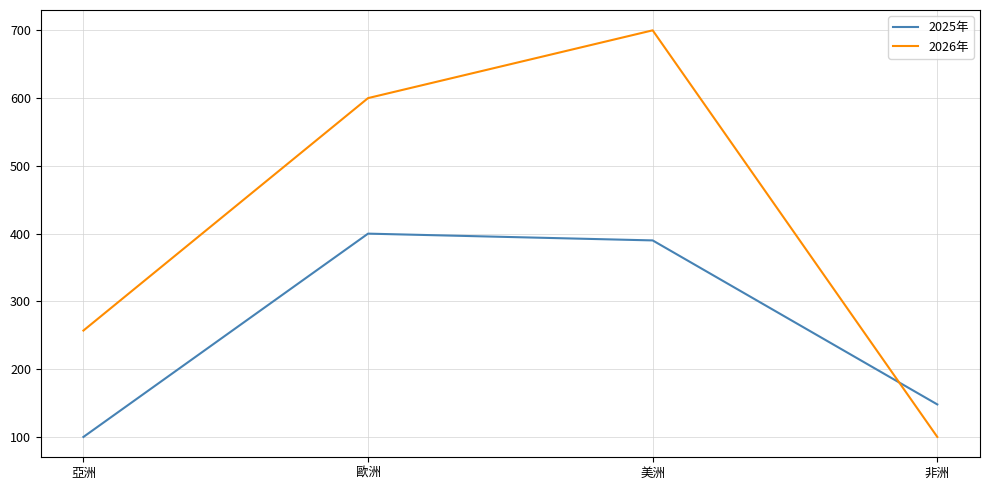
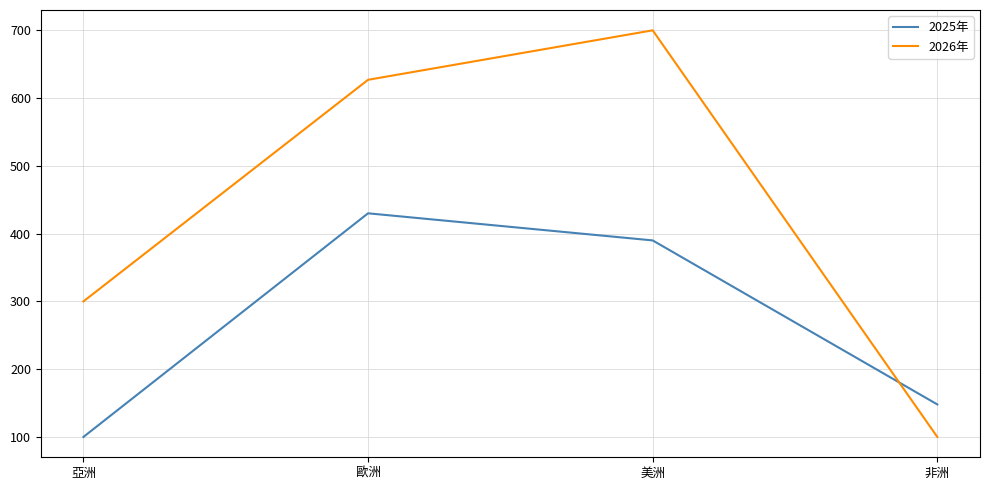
  {
    "2025年": {
      "亞洲": 100,
-     "歐洲": 400,
+     "歐洲": 430,
      "美洲": 390,
      "非洲": 150
    },
    "2026年": {
-     "亞洲": 260,
-     "歐洲": 600,
+     "亞洲": 300,
+     "歐洲": 630,
      "美洲": 700,
      "非洲": 100
    }
  }
